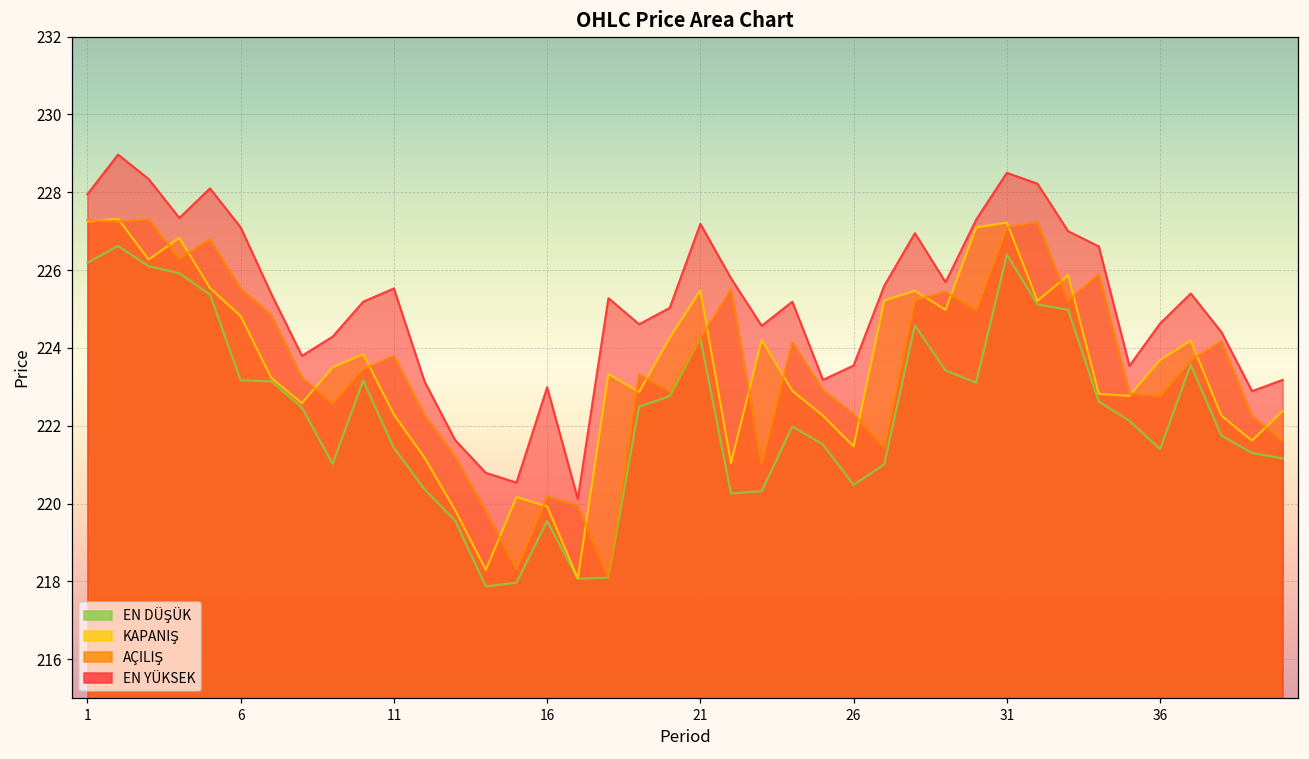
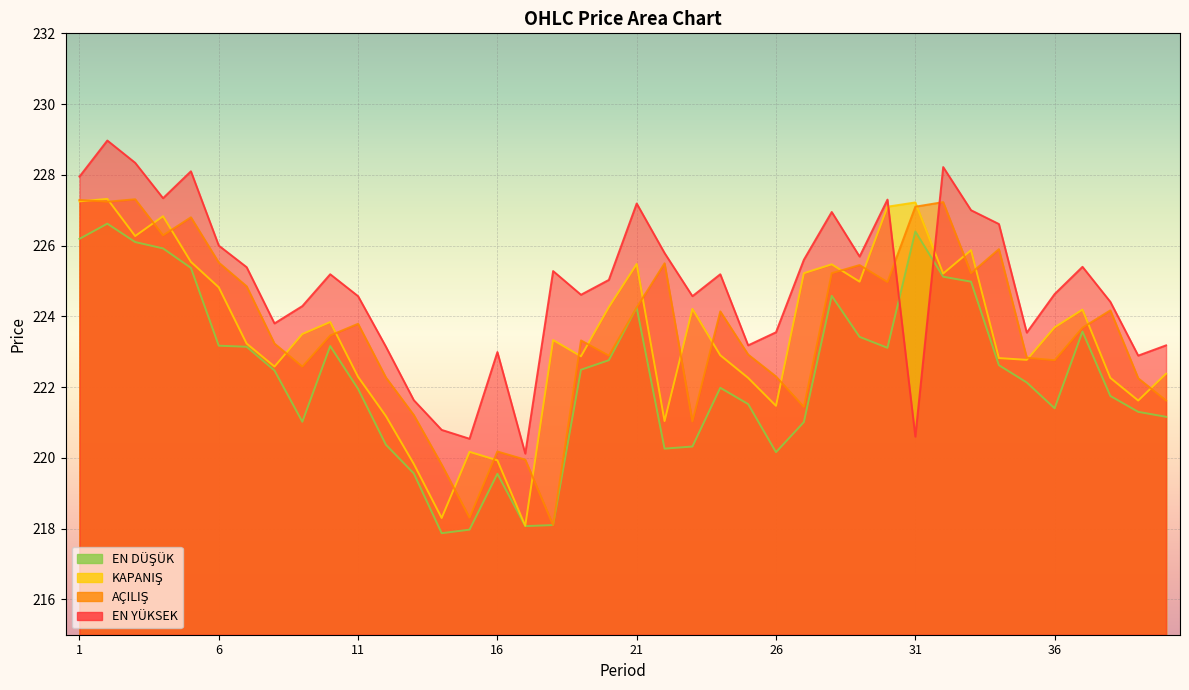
  {
    "EN DÜŞÜK": {
      "1": 226.2,
      "6": 223.2,
-     "11": 221.4,
+     "11": 222.0,
      "16": 219.6,
-     "26": 220.5,
+     "26": 220.2,
      "31": 226.4,
      "36": 221.4
    },
    "EN YÜKSEK": {
      "1": 228.0,
-     "6": 227.1,
-     "11": 225.5,
+     "6": 226.0,
+     "11": 224.6,
      "16": 223.0,
      "21": 227.2,
      "26": 223.6,
-     "31": 228.5,
+     "31": 220.6,
      "36": 224.6
    }
  }
